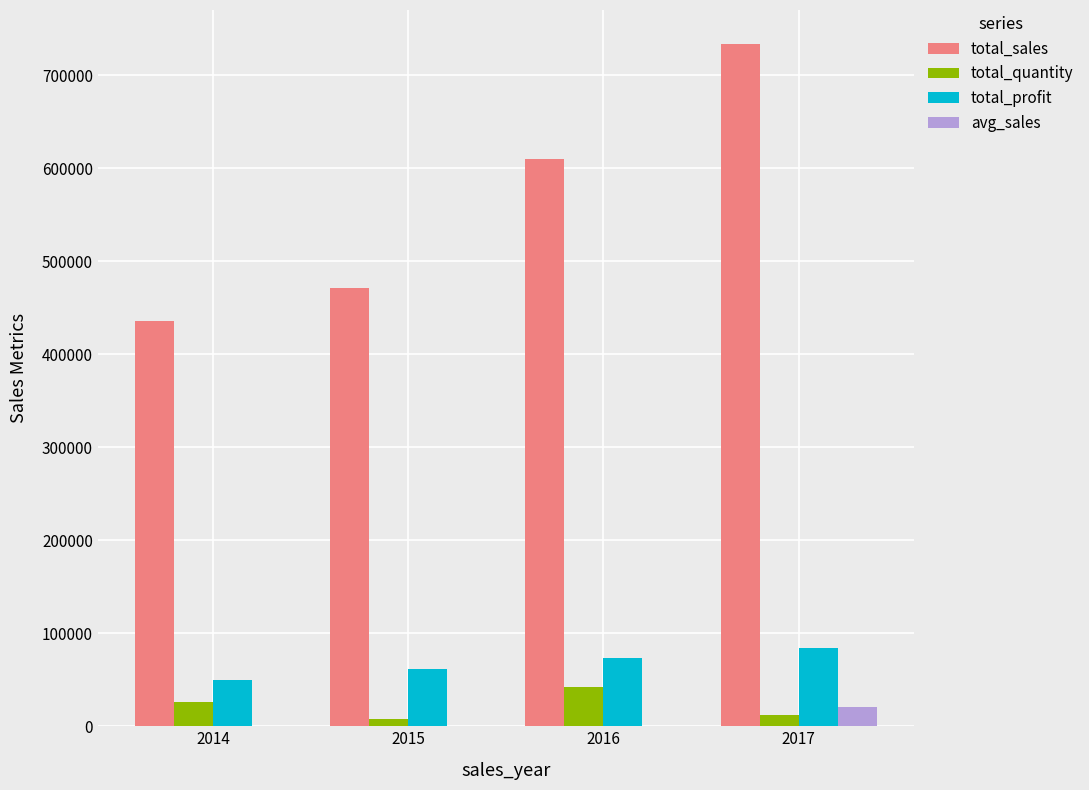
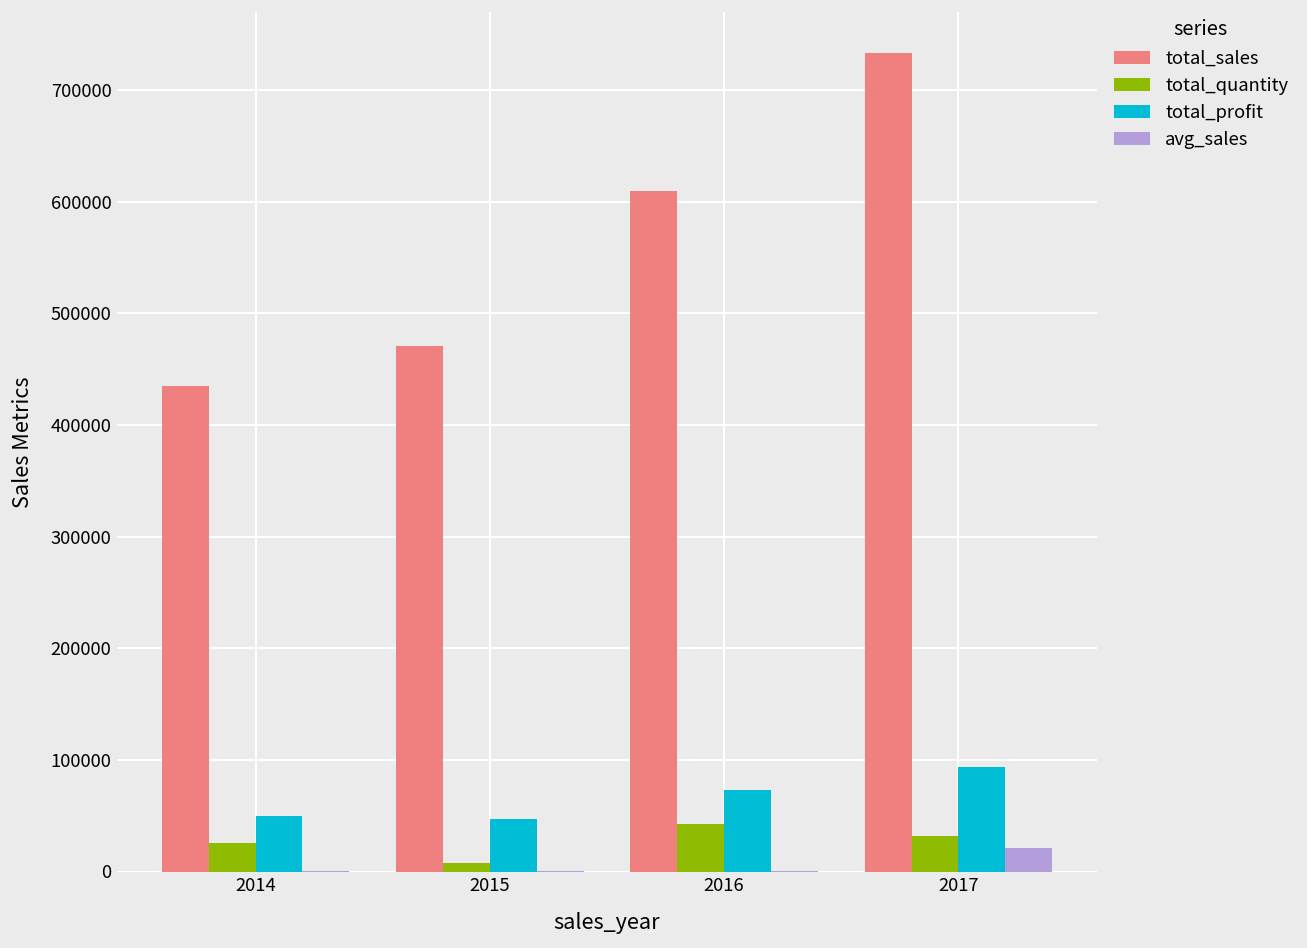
  {
    "total_sales": {
      "2014": 440000,
      "2015": 470000,
      "2016": 610000,
      "2017": 730000
    },
    "total_quantity": {
      "2014": 30000,
      "2015": 10000,
      "2016": 40000,
-     "2017": 10000
+     "2017": 30000
    },
    "total_profit": {
      "2014": 50000,
-     "2015": 60000,
+     "2015": 50000,
      "2016": 70000,
-     "2017": 80000
+     "2017": 90000
    },
    "avg_sales": {
      "2017": 20000
    }
  }
